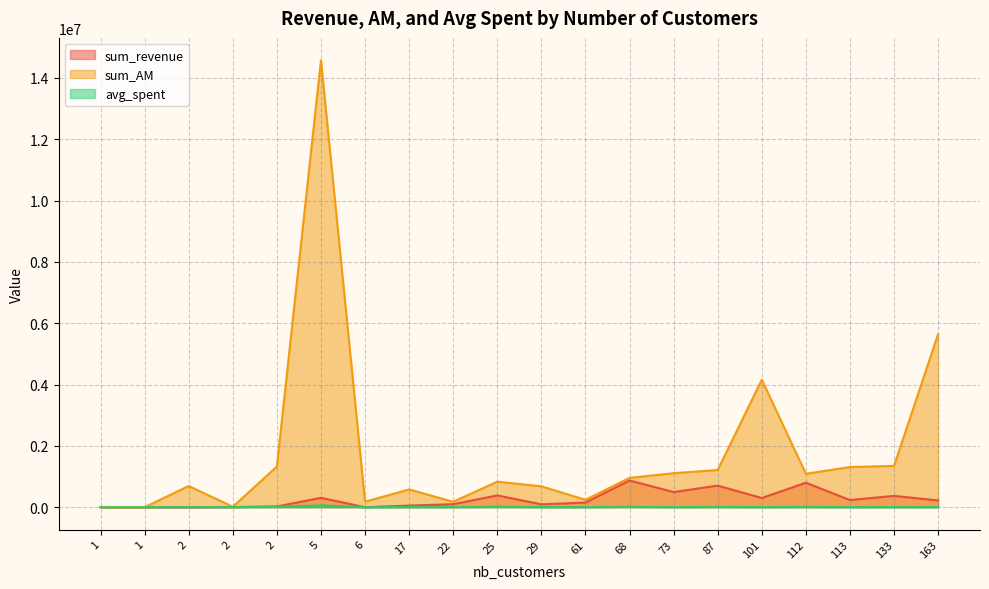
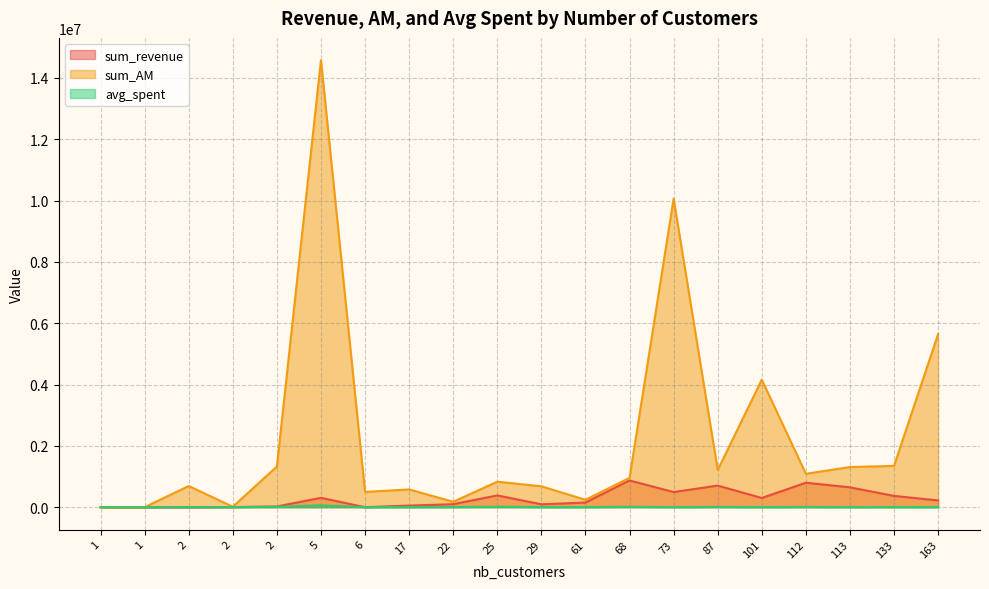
  {
    "sum_revenue": {
      "5": 300000,
      "25": 400000,
      "29": 100000,
      "61": 200000,
      "68": 900000,
      "73": 500000,
      "87": 700000,
      "101": 300000,
      "112": 800000,
-     "113": 200000,
+     "113": 600000,
      "133": 400000,
      "163": 200000
    },
    "sum_AM": {
      "5": 14600000,
-     "6": 200000,
+     "6": 500000,
      "17": 600000,
      "25": 800000,
      "29": 700000,
      "61": 200000,
      "68": 1000000,
-     "73": 1100000,
+     "73": 10100000,
      "87": 1200000,
      "101": 4200000,
      "112": 1100000,
      "113": 1300000,
      "133": 1300000,
      "163": 5600000
    },
    "avg_spent": {
      "5": 100000,
      "22": 0,
      "25": 0,
      "29": 0,
      "61": 0,
      "68": 0,
      "73": 0,
      "87": 0,
      "101": 0,
      "112": 0,
      "113": 0,
      "133": 0,
      "163": 0
    }
  }
